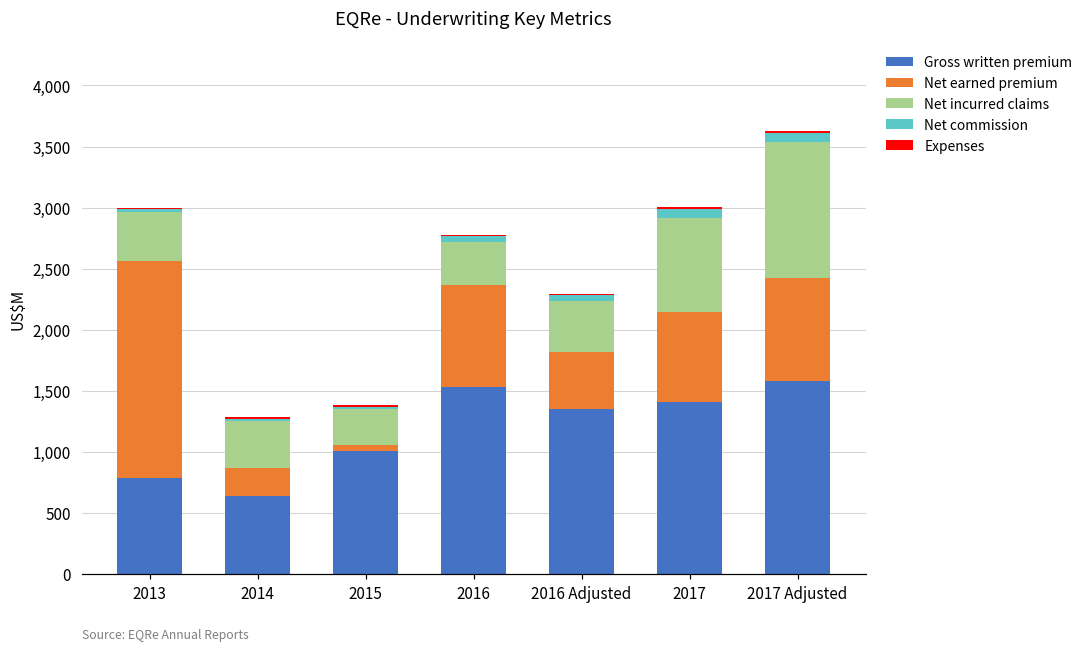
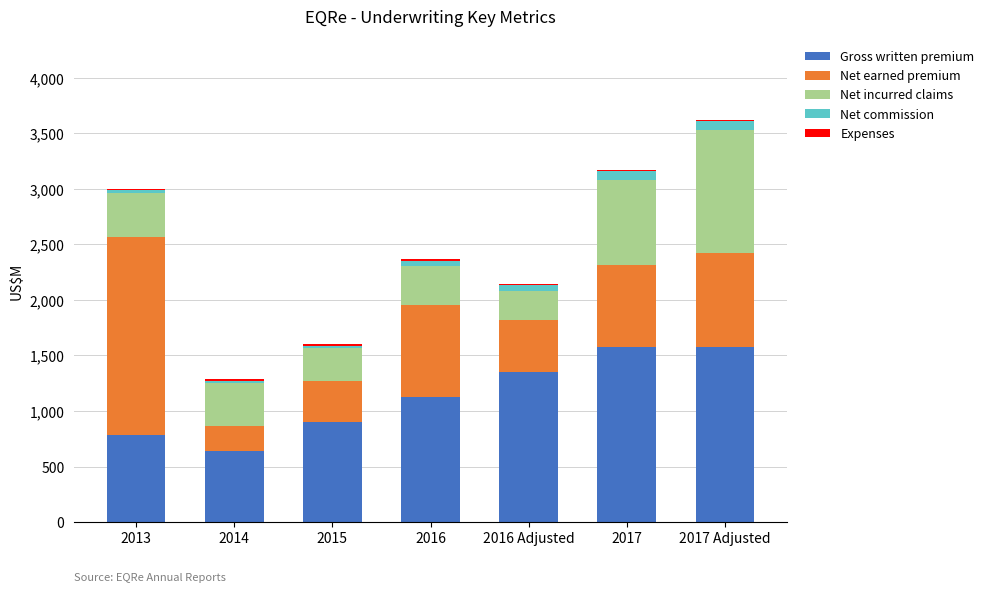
  {
    "Gross written premium": {
      "2013": "780",
      "2014": "640",
-     "2015": "1,010",
-     "2016": "1,530",
+     "2015": "910",
+     "2016": "1,120",
      "2016 Adjusted": "1,350",
-     "2017": "1,410",
+     "2017": "1,580",
      "2017 Adjusted": "1,580"
    },
    "Net earned premium": {
      "2013": "1,780",
      "2014": "220",
-     "2015": "50",
+     "2015": "370",
      "2016": "840",
      "2016 Adjusted": "470",
      "2017": "730",
      "2017 Adjusted": "850"
    },
    "Net incurred claims": {
      "2013": "400",
      "2014": "390",
      "2015": "300",
      "2016": "350",
-     "2016 Adjusted": "420",
+     "2016 Adjusted": "270",
      "2017": "770",
      "2017 Adjusted": "1,110"
    },
    "Net commission": {
      "2016": "50",
      "2016 Adjusted": "50",
      "2017": "70",
      "2017 Adjusted": "70"
    }
  }
